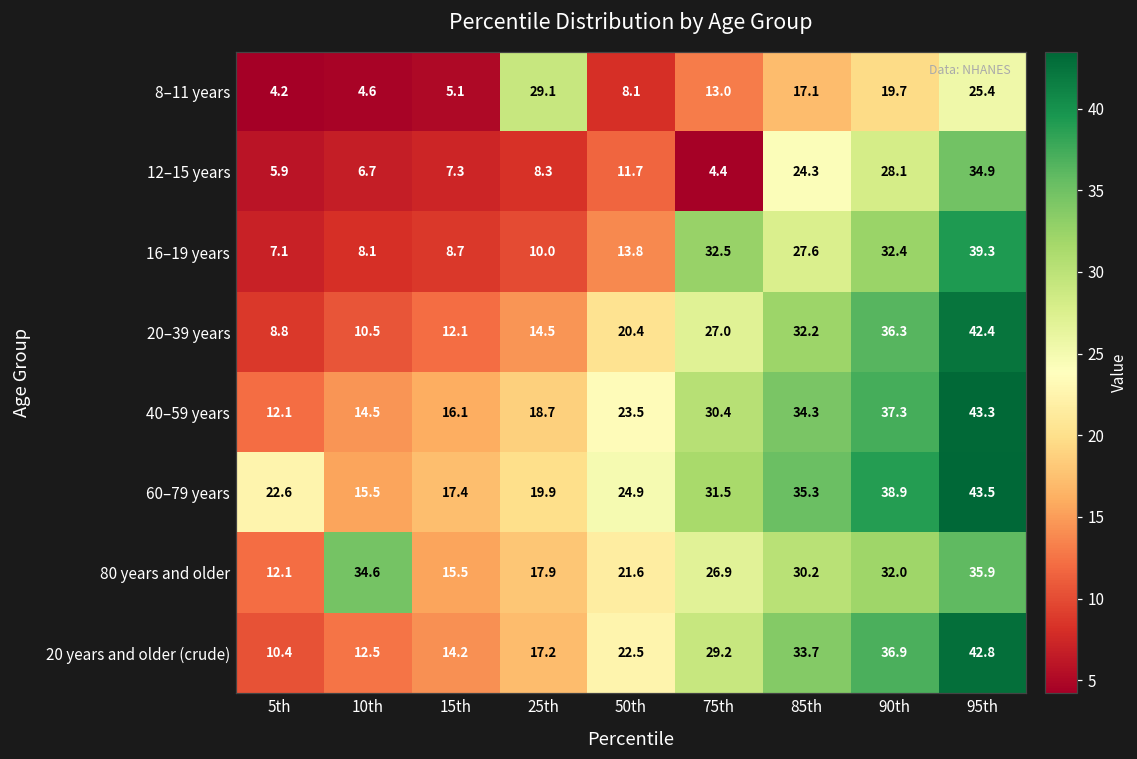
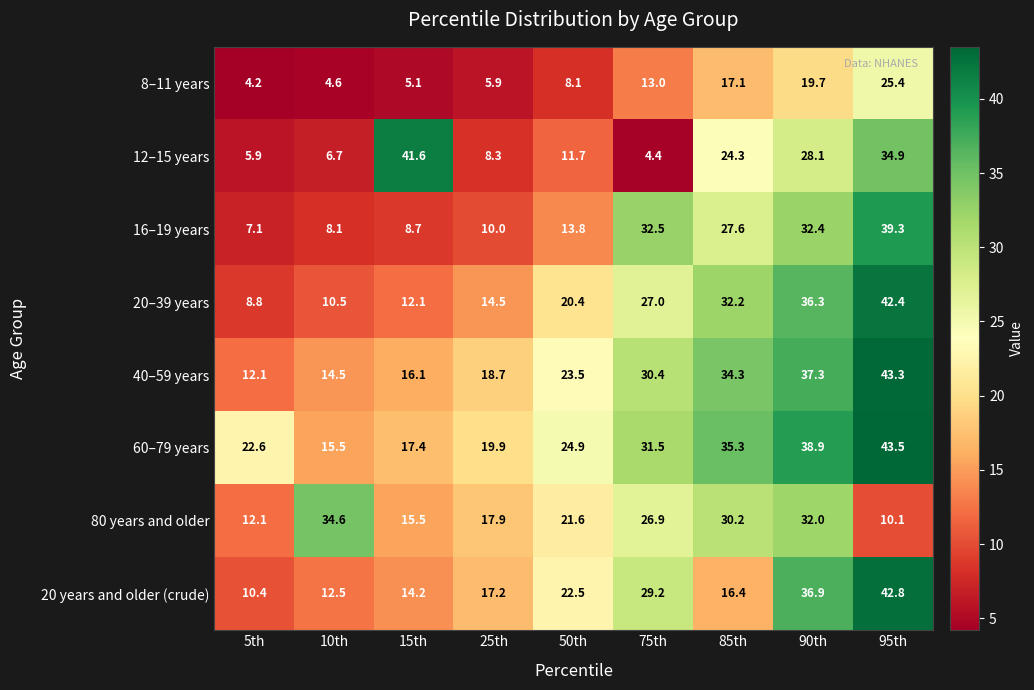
  {
    "8–11 years": {
      "5th": 4.2,
      "10th": 4.6,
      "15th": 5.1,
-     "25th": 29.1,
+     "25th": 5.9,
      "50th": 8.1,
      "75th": 13.0,
      "85th": 17.1,
      "90th": 19.7
    },
    "12–15 years": {
      "5th": 5.9,
      "10th": 6.7,
-     "15th": 7.3,
+     "15th": 41.6,
      "25th": 8.3,
      "50th": 11.7,
      "75th": 4.4,
      "85th": 24.3,
      "90th": 28.1,
      "95th": 34.9
    },
    "16–19 years": {
      "5th": 7.1,
      "10th": 8.1,
      "15th": 8.7,
      "25th": 10.0,
      "50th": 13.8,
      "75th": 32.5,
      "85th": 27.6,
      "90th": 32.4,
      "95th": 39.3
    },
    "20–39 years": {
      "5th": 8.8,
      "10th": 10.5,
      "15th": 12.1,
      "25th": 14.5,
      "50th": 20.4,
      "75th": 27.0,
      "85th": 32.2,
      "90th": 36.3,
      "95th": 42.4
    },
    "40–59 years": {
      "5th": 12.1,
      "10th": 14.5,
      "15th": 16.1,
      "25th": 18.7,
      "50th": 23.5,
      "75th": 30.4,
      "85th": 34.3,
      "90th": 37.3,
      "95th": 43.3
    },
    "60–79 years": {
      "5th": 22.6,
      "10th": 15.5,
      "15th": 17.4,
      "25th": 19.9,
      "50th": 24.9,
      "75th": 31.5,
      "85th": 35.3,
      "90th": 38.9,
      "95th": 43.5
    },
    "80 years and older": {
      "5th": 12.1,
      "10th": 34.6,
      "15th": 15.5,
      "25th": 17.9,
      "50th": 21.6,
      "75th": 26.9,
      "85th": 30.2,
      "90th": 32.0,
-     "95th": 35.9
+     "95th": 10.1
    },
    "20 years and older (crude)": {
      "5th": 10.4,
      "10th": 12.5,
      "15th": 14.2,
      "25th": 17.2,
      "50th": 22.5,
      "75th": 29.2,
-     "85th": 33.7,
+     "85th": 16.4,
      "90th": 36.9,
      "95th": 42.8
    }
  }
